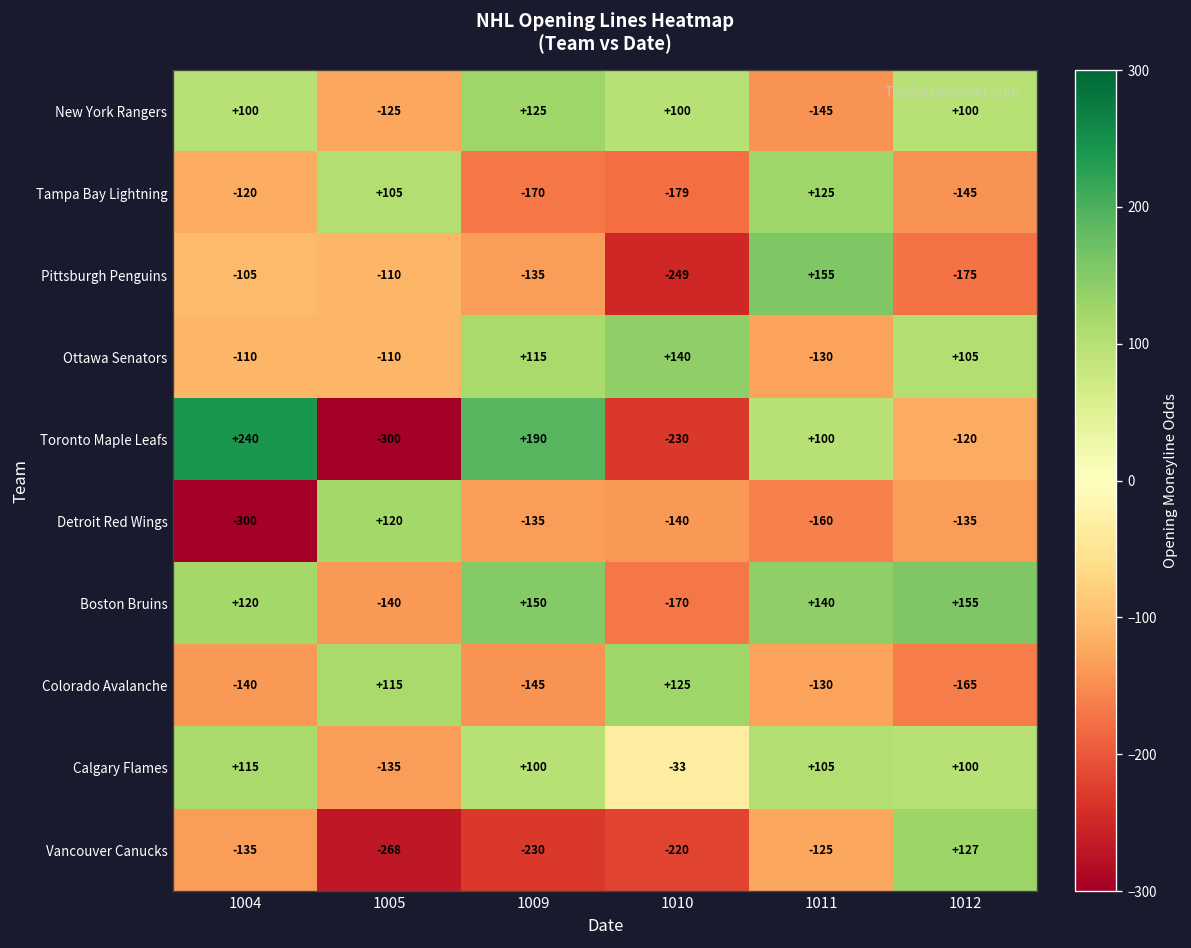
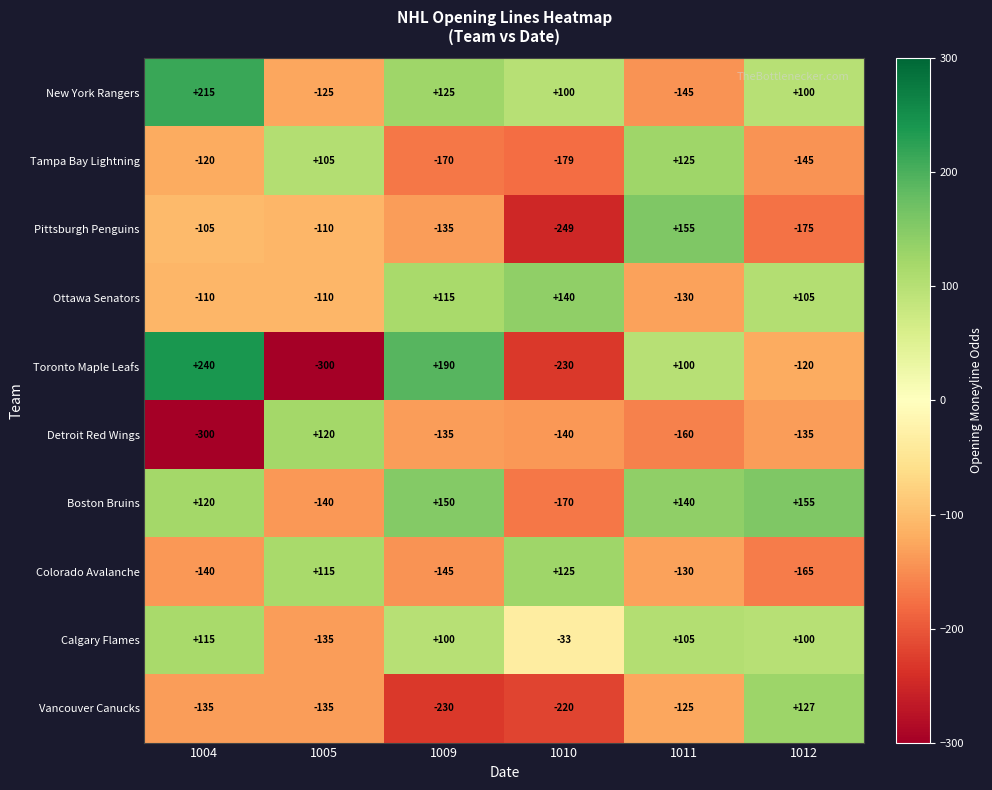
  {
    "New York Rangers": {
-     "1004": "+100",
+     "1004": "+215",
      "1005": "-125",
      "1009": "+125",
      "1010": "+100",
      "1011": "-145"
    },
    "Tampa Bay Lightning": {
      "1004": "-120",
      "1005": "+105",
      "1009": "-170",
      "1010": "-179",
      "1011": "+125",
      "1012": "-145"
    },
    "Pittsburgh Penguins": {
      "1004": "-105",
      "1005": "-110",
      "1009": "-135",
      "1010": "-249",
      "1011": "+155",
      "1012": "-175"
    },
    "Ottawa Senators": {
      "1004": "-110",
      "1005": "-110",
      "1009": "+115",
      "1010": "+140",
      "1011": "-130",
      "1012": "+105"
    },
    "Toronto Maple Leafs": {
      "1004": "+240",
      "1005": "-300",
      "1009": "+190",
      "1010": "-230",
      "1011": "+100",
      "1012": "-120"
    },
    "Detroit Red Wings": {
      "1004": "-300",
      "1005": "+120",
      "1009": "-135",
      "1010": "-140",
      "1011": "-160",
      "1012": "-135"
    },
    "Boston Bruins": {
      "1004": "+120",
      "1005": "-140",
      "1009": "+150",
      "1010": "-170",
      "1011": "+140",
      "1012": "+155"
    },
    "Colorado Avalanche": {
      "1004": "-140",
      "1005": "+115",
      "1009": "-145",
      "1010": "+125",
      "1011": "-130",
      "1012": "-165"
    },
    "Calgary Flames": {
      "1004": "+115",
      "1005": "-135",
      "1009": "+100",
      "1010": "-33",
      "1011": "+105",
      "1012": "+100"
    },
    "Vancouver Canucks": {
      "1004": "-135",
-     "1005": "-268",
+     "1005": "-135",
      "1009": "-230",
      "1010": "-220",
      "1011": "-125",
      "1012": "+127"
    }
  }
